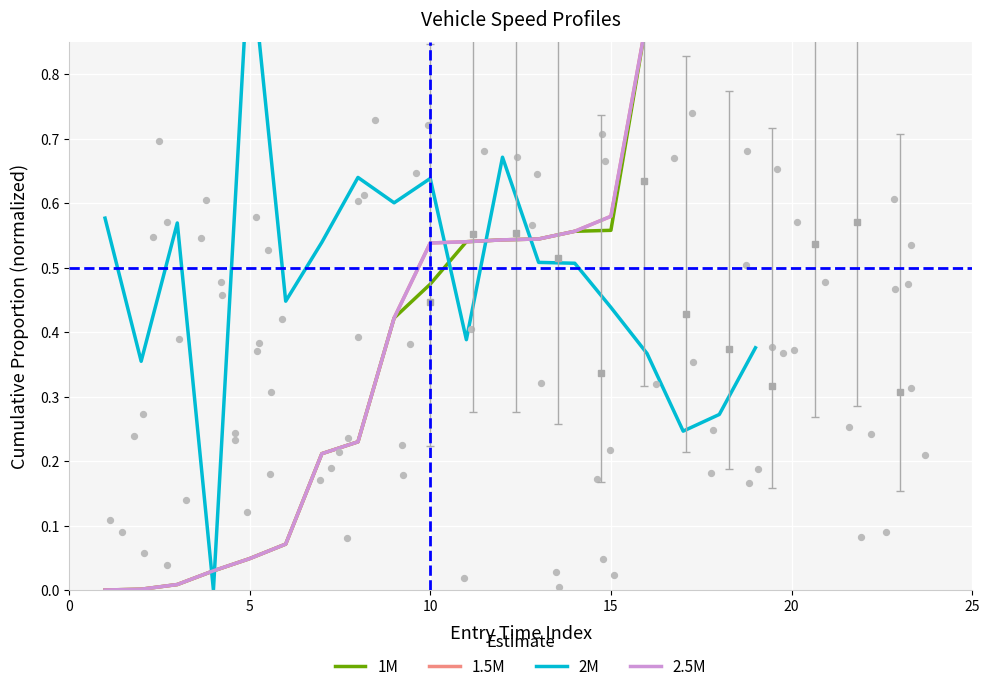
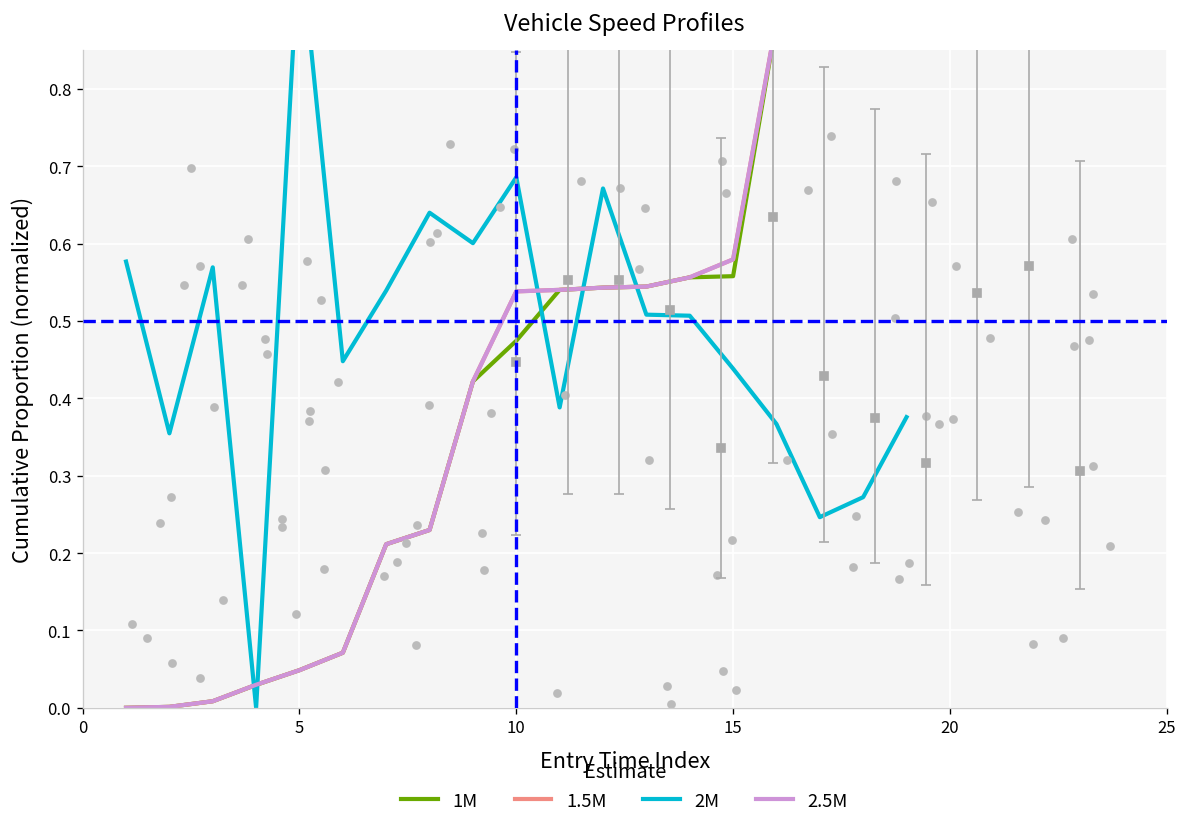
  {
    "1M": {
      "10": 0.47,
      "15": 0.56
    },
    "2M": {
-     "10": 0.64,
+     "10": 0.69,
      "15": 0.44
    }
  }
